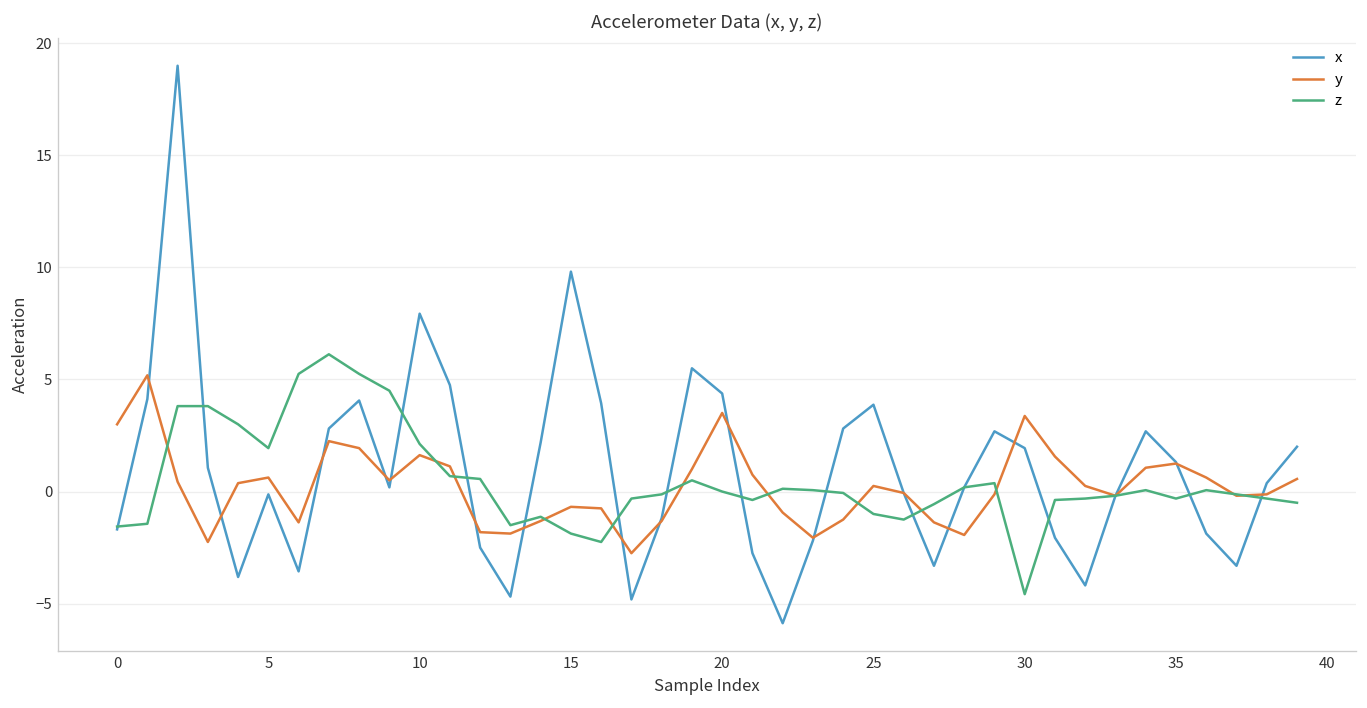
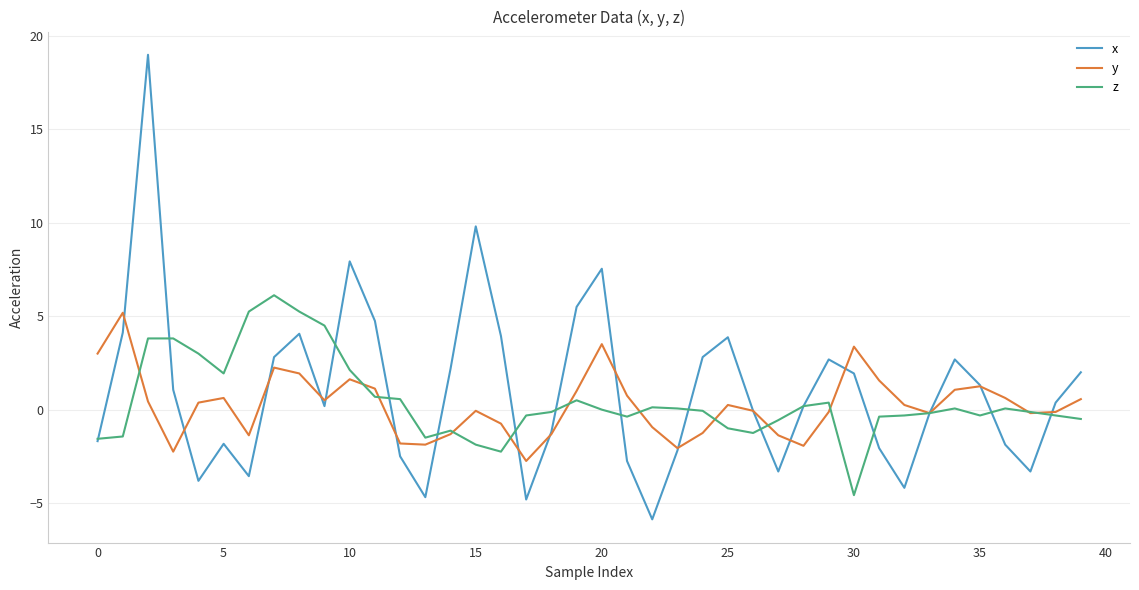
  {
    "x": {
-     "5": -0.1,
+     "5": -1.8,
      "10": 7.9,
      "15": 9.8,
-     "20": 4.4,
+     "20": 7.5,
      "25": 3.9,
      "30": 1.9
    },
    "y": {
      "0": 3.0,
      "5": 0.6,
      "10": 1.6,
-     "15": -0.7,
+     "15": -0.1,
      "20": 3.5,
      "25": 0.3,
      "30": 3.4
    },
    "z": {
      "5": 1.9,
      "10": 2.1,
      "15": -1.9,
      "20": 0.0,
      "25": -1.0,
      "30": -4.6,
      "35": -0.3
    }
  }
